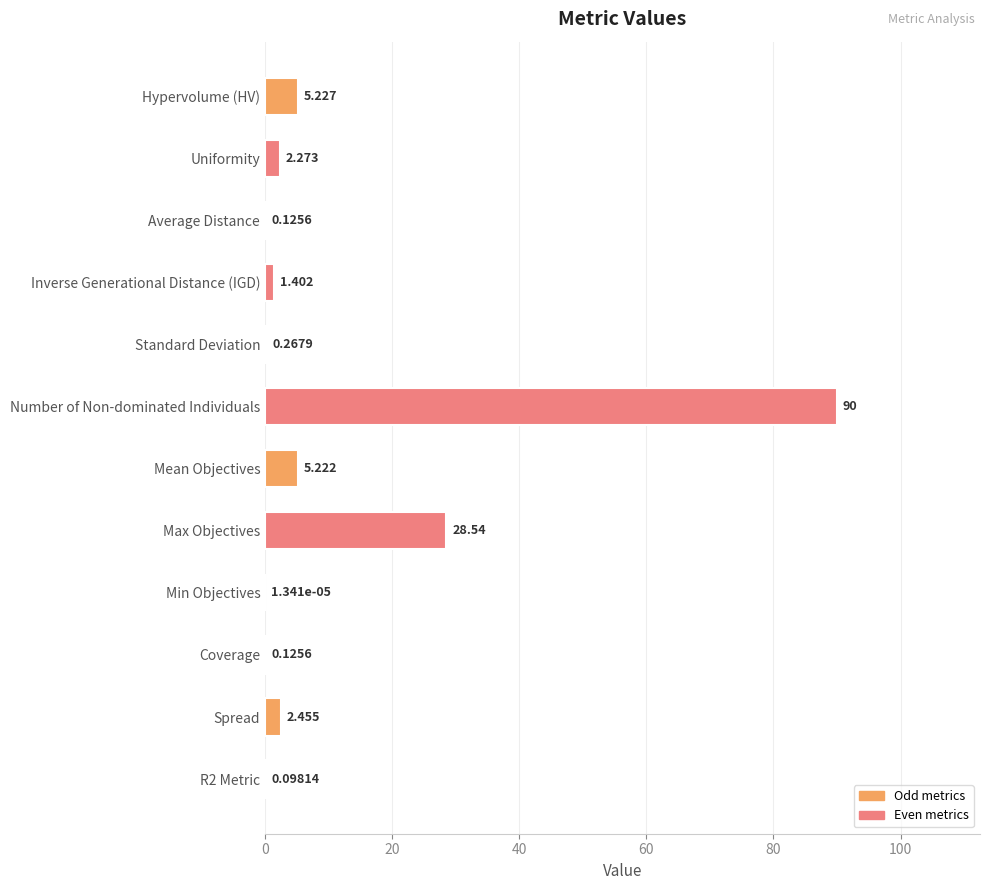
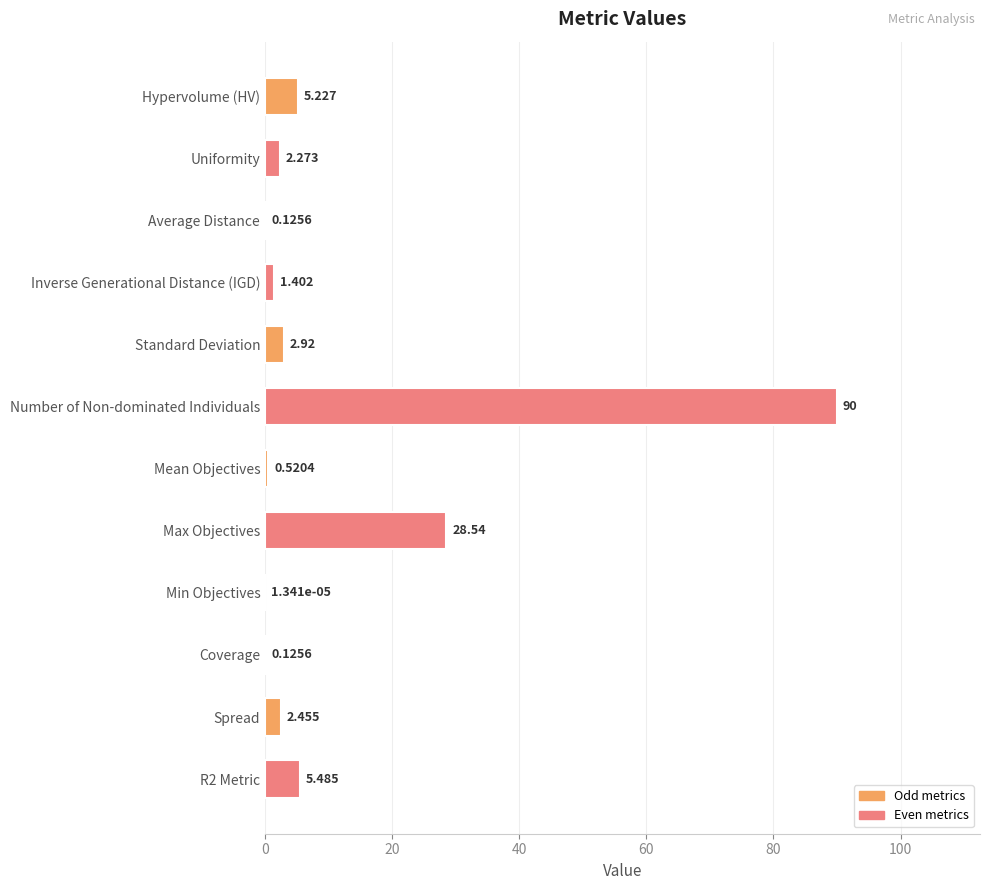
  {
    "Hypervolume (HV)": "5.227",
    "Uniformity": "2.273",
    "Average Distance": "0.1256",
    "Inverse Generational Distance (IGD)": "1.402",
-   "Standard Deviation": "0.2679",
+   "Standard Deviation": "2.92",
    "Number of Non-dominated Individuals": "90",
-   "Mean Objectives": "5.222",
+   "Mean Objectives": "0.5204",
    "Max Objectives": "28.54",
    "Min Objectives": "1.341e-05",
    "Coverage": "0.1256",
    "Spread": "2.455",
-   "R2 Metric": "0.09814"
+   "R2 Metric": "5.485"
  }
